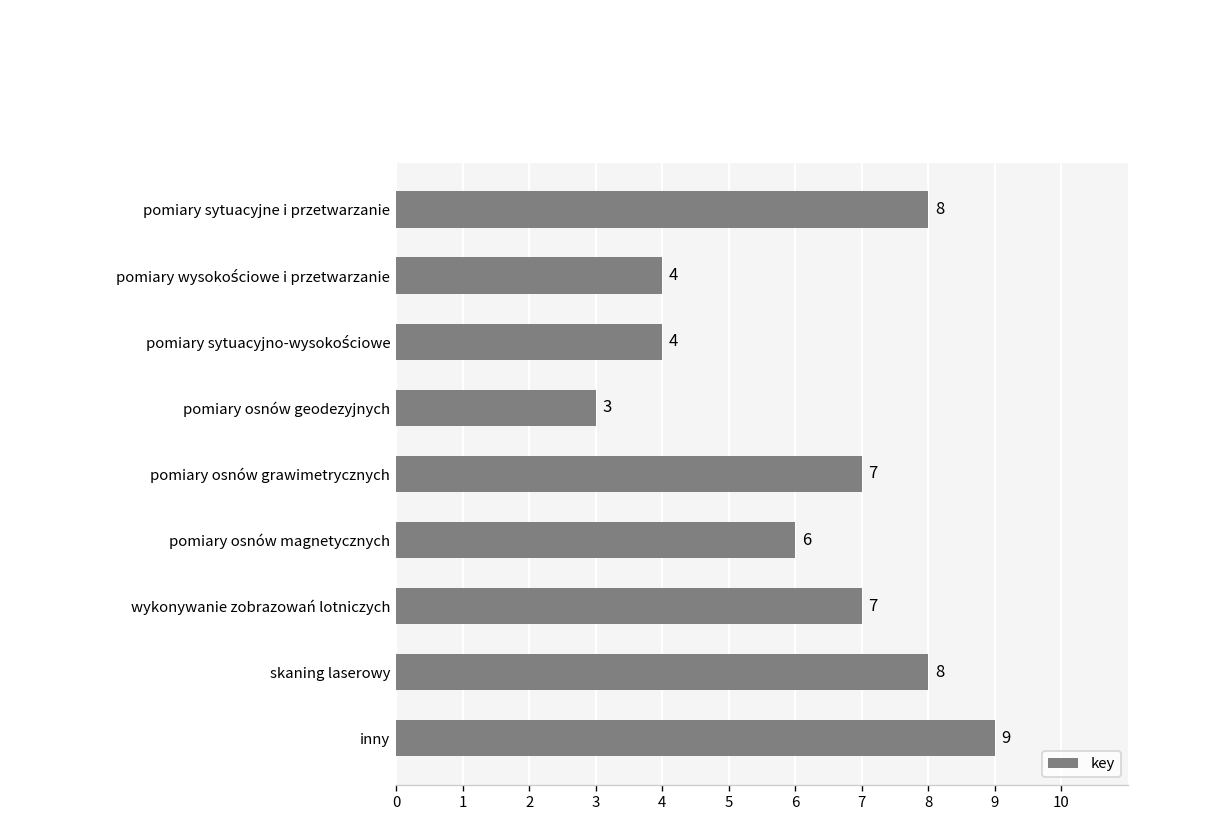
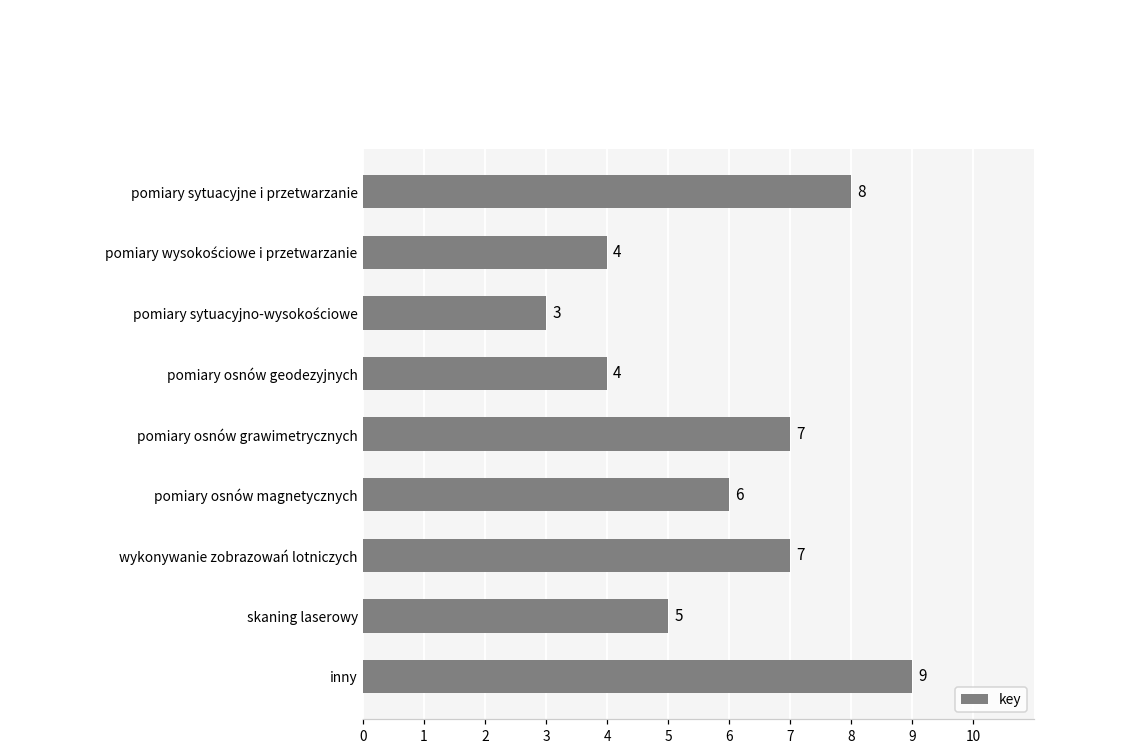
  {
    "pomiary sytuacyjne i przetwarzanie": 8,
    "pomiary wysokościowe i przetwarzanie": 4,
-   "pomiary sytuacyjno-wysokościowe": 4,
-   "pomiary osnów geodezyjnych": 3,
+   "pomiary sytuacyjno-wysokościowe": 3,
+   "pomiary osnów geodezyjnych": 4,
    "pomiary osnów grawimetrycznych": 7,
    "pomiary osnów magnetycznych": 6,
    "wykonywanie zobrazowań lotniczych": 7,
-   "skaning laserowy": 8,
+   "skaning laserowy": 5,
    "inny": 9
  }
